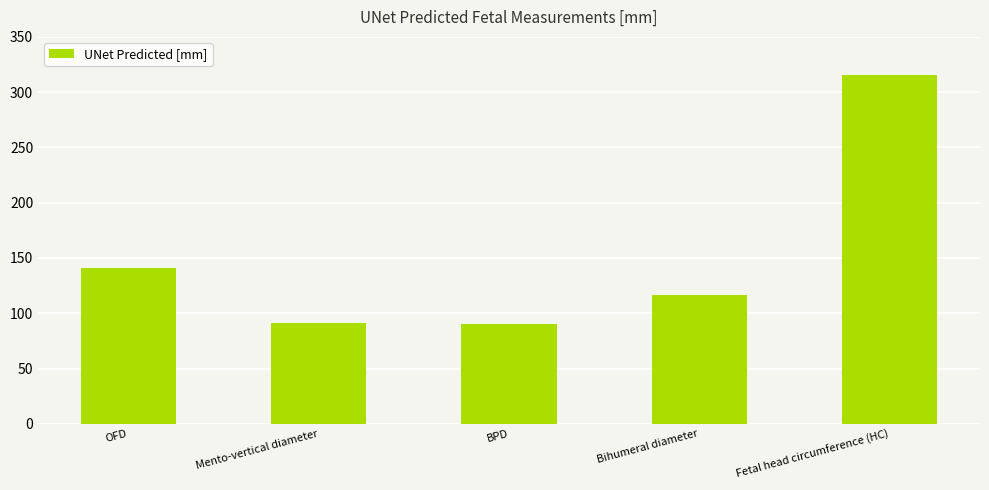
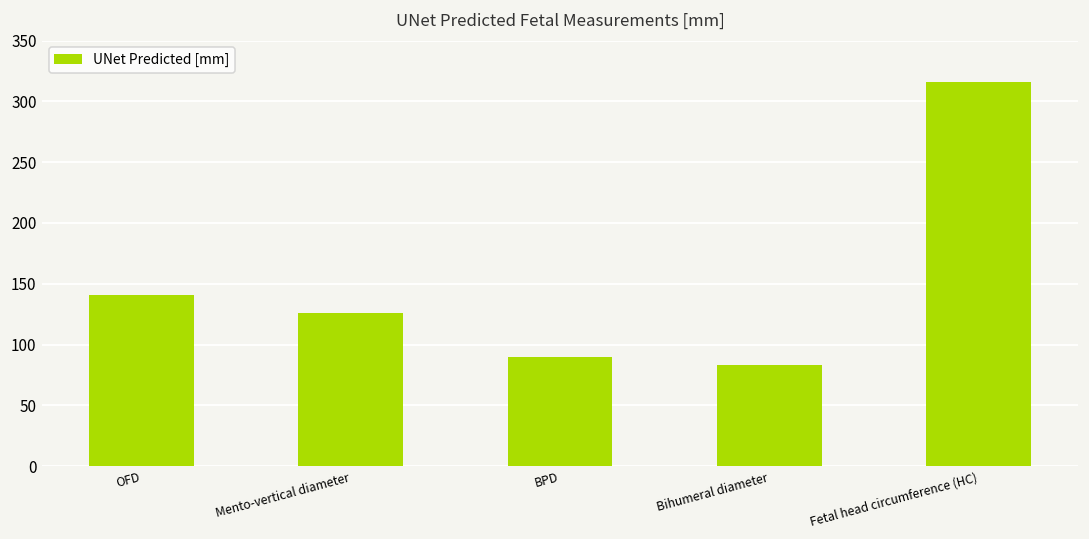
  {
    "OFD": 141,
-   "Mento-vertical diameter": 91,
+   "Mento-vertical diameter": 126,
    "BPD": 90,
-   "Bihumeral diameter": 117,
+   "Bihumeral diameter": 83,
    "Fetal head circumference (HC)": 316
  }
